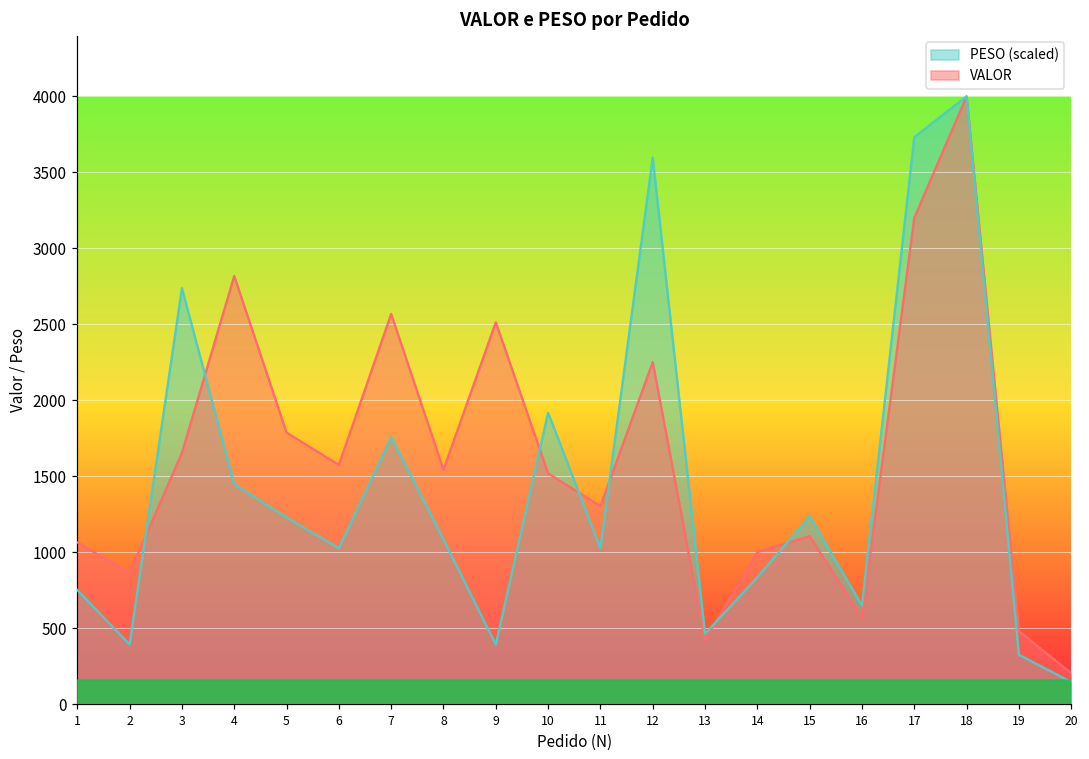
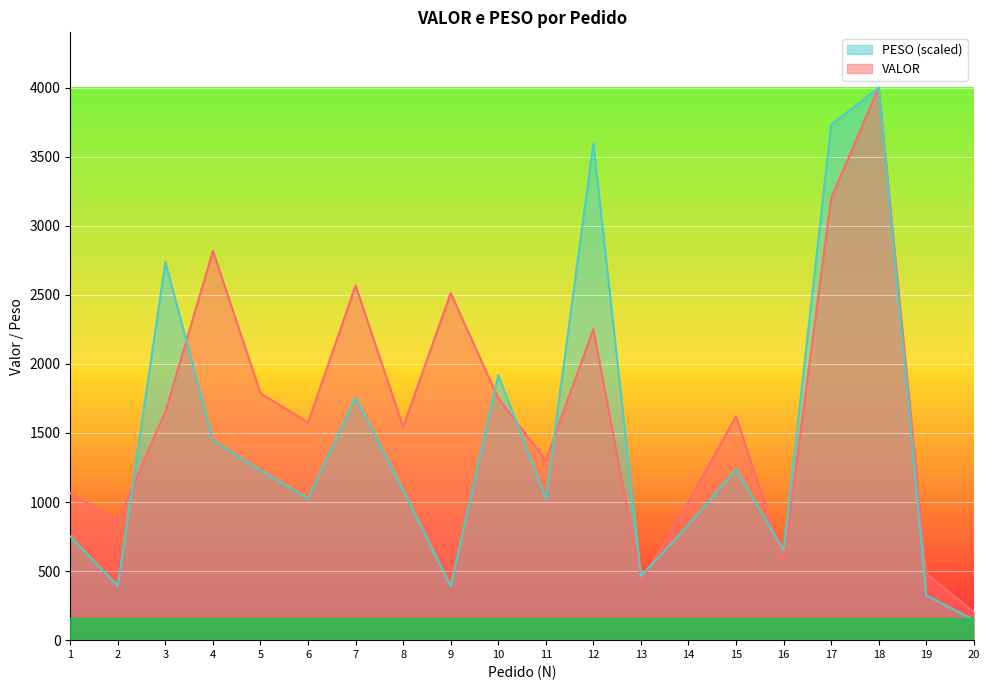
  {
    "PESO (scaled)": {
      "1": 750,
      "2": 390,
      "3": 2740,
      "4": 1450,
      "5": 1230,
      "6": 1030,
      "7": 1760,
      "8": 1080,
      "9": 390,
      "10": 1920,
      "11": 1030,
      "12": 3600,
      "13": 460,
      "14": 830,
      "15": 1240,
      "16": 650,
      "17": 3730,
      "19": 320
    },
    "VALOR": {
      "1": 1060,
      "2": 860,
      "3": 1650,
      "4": 2820,
      "5": 1790,
      "6": 1570,
      "7": 2570,
      "8": 1540,
      "9": 2510,
-     "10": 1520,
+     "10": 1750,
      "11": 1300,
      "12": 2250,
      "13": 420,
      "14": 1000,
-     "15": 1110,
+     "15": 1620,
      "16": 570,
      "17": 3200,
      "19": 480,
      "20": 200
    }
  }
